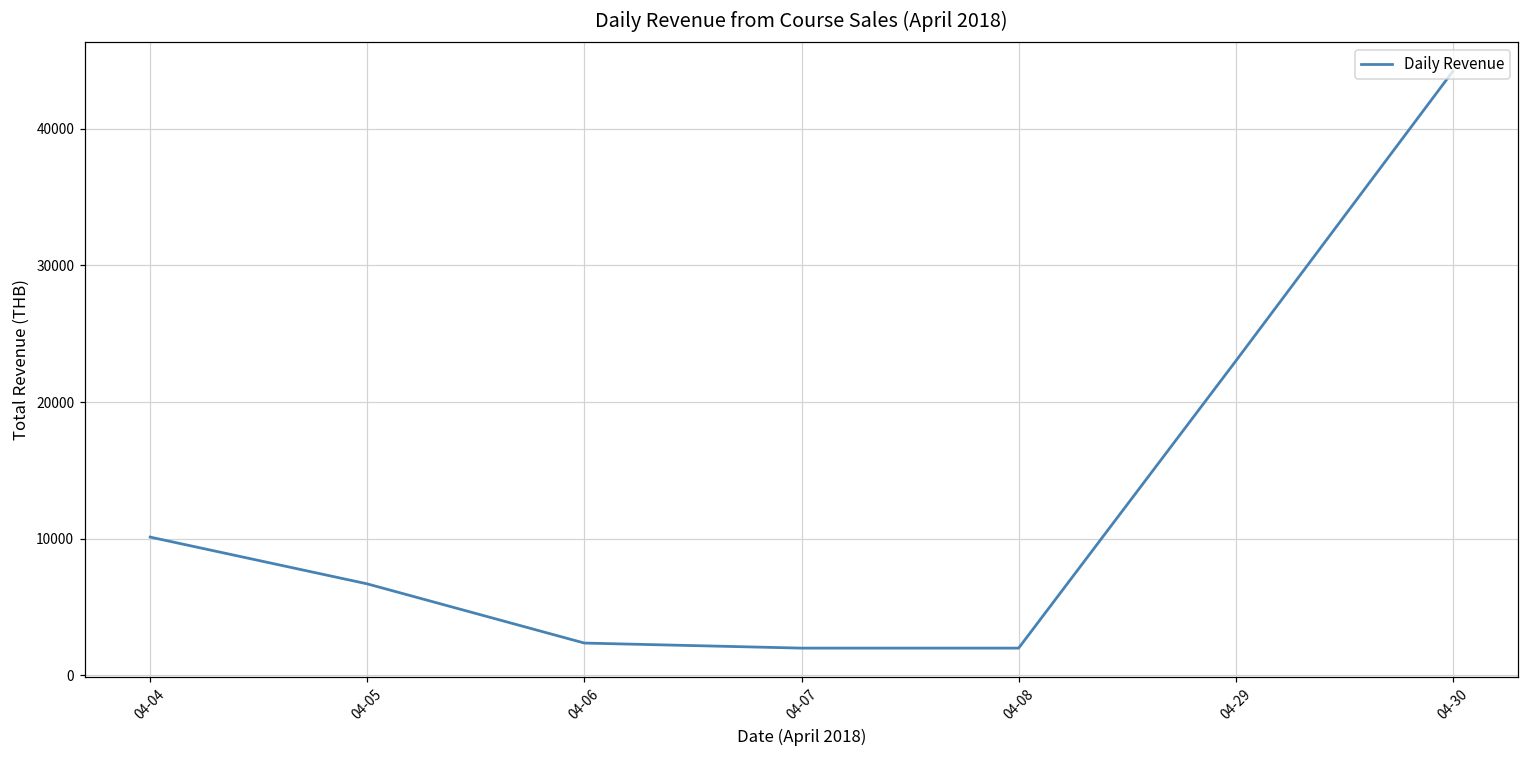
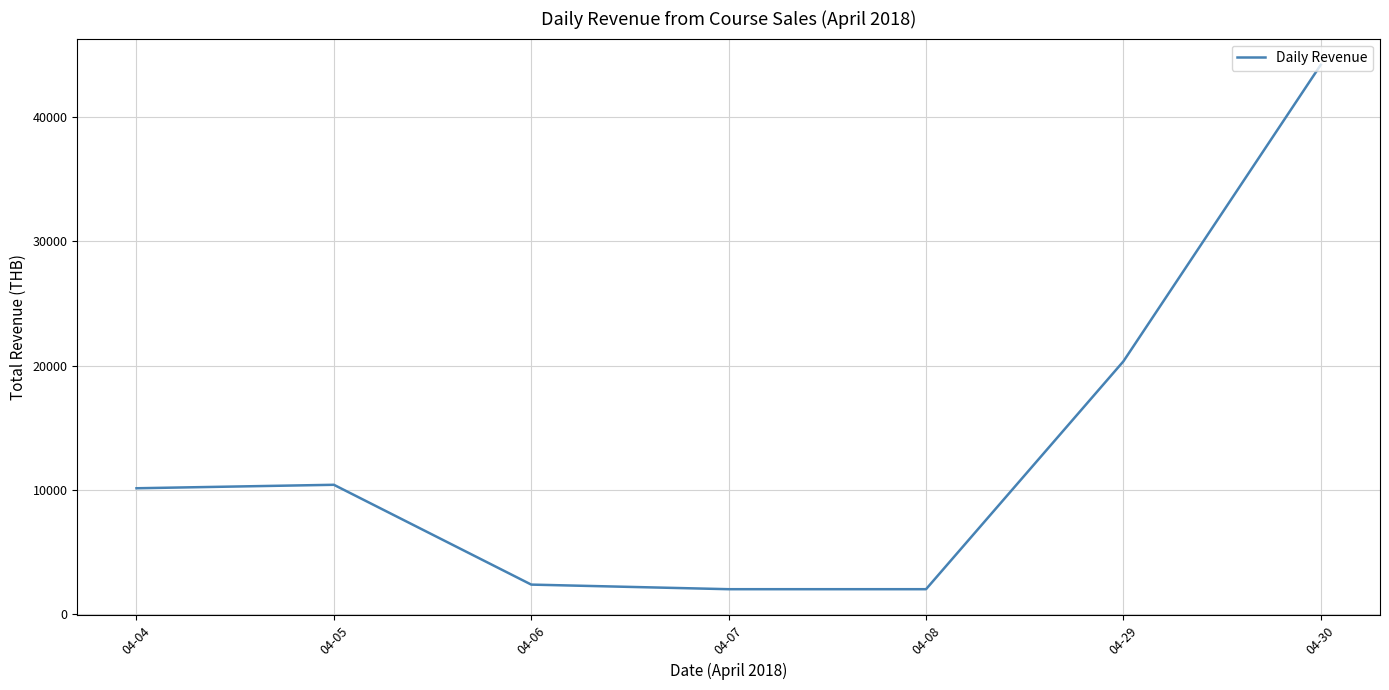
  {
    "04-04": 10100,
-   "04-05": 6700,
+   "04-05": 10400,
    "04-06": 2400,
    "04-07": 2000,
    "04-08": 2000,
-   "04-29": 23000
+   "04-29": 20300
  }
